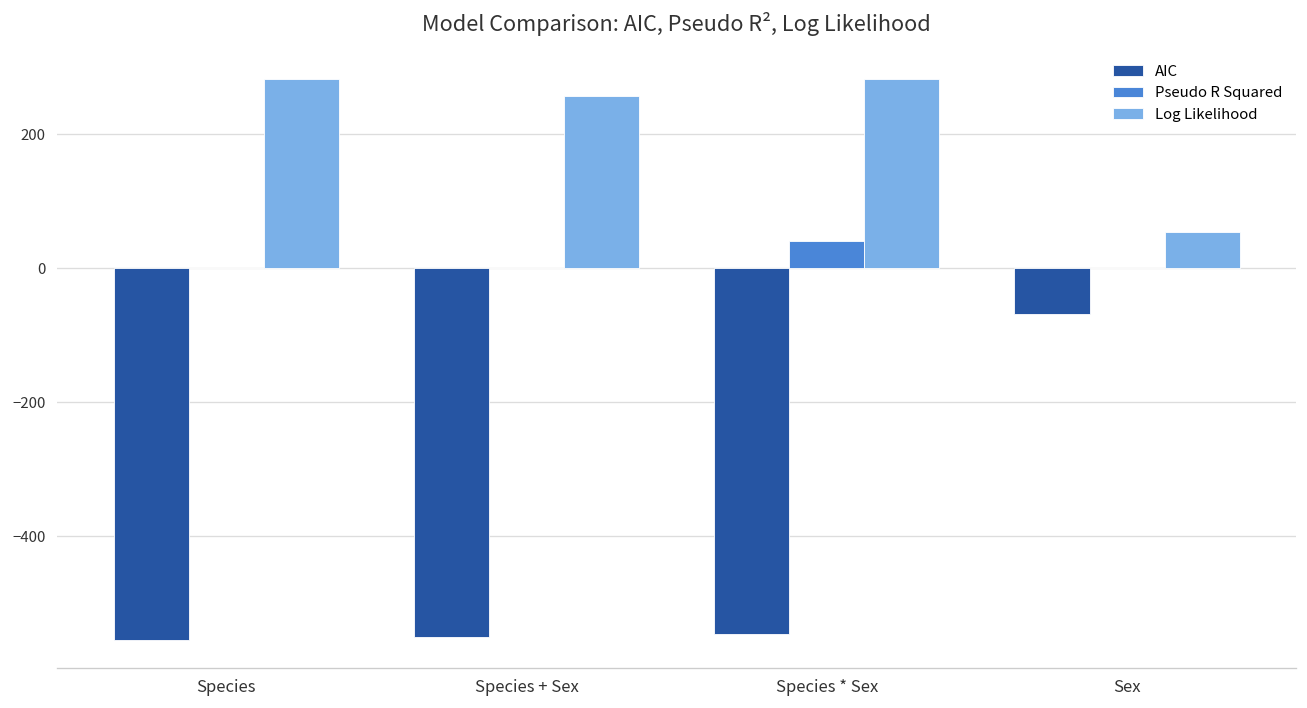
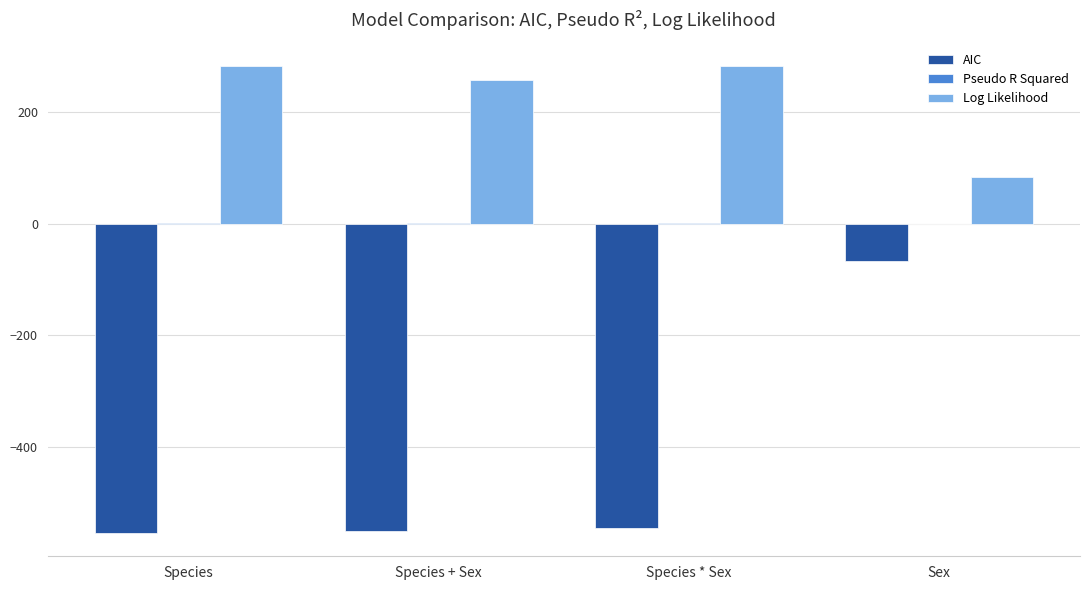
  {
    "AIC": {
      "Species": -550,
      "Species + Sex": -550,
      "Species * Sex": -550,
      "Sex": -70
    },
    "Pseudo R Squared": {
-     "Species * Sex": 40
+     "Species * Sex": 0
    },
    "Log Likelihood": {
      "Species": 280,
      "Species + Sex": 260,
      "Species * Sex": 280,
-     "Sex": 50
+     "Sex": 80
    }
  }
